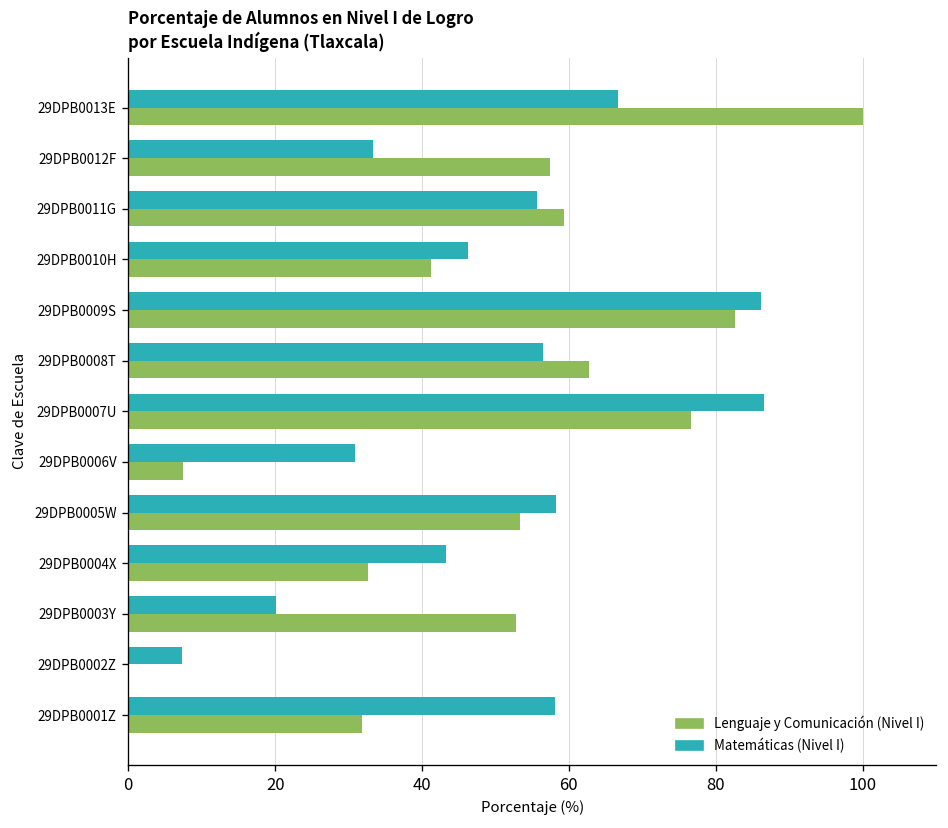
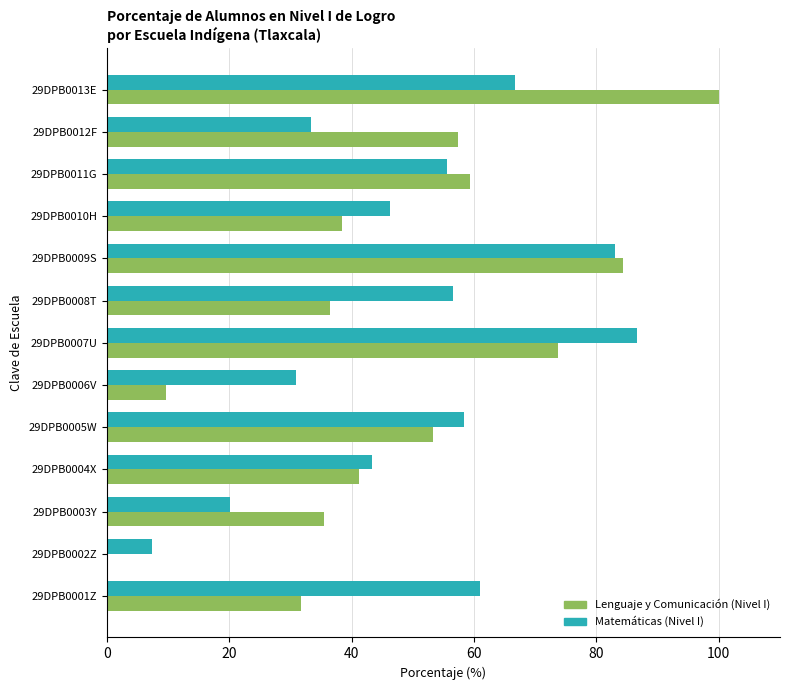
  {
    "Lenguaje y Comunicación (Nivel I)": {
      "29DPB0013E": 100,
      "29DPB0012F": 57,
      "29DPB0011G": 59,
-     "29DPB0010H": 41,
-     "29DPB0009S": 83,
-     "29DPB0008T": 63,
-     "29DPB0007U": 77,
-     "29DPB0006V": 8,
+     "29DPB0010H": 39,
+     "29DPB0009S": 84,
+     "29DPB0008T": 36,
+     "29DPB0007U": 74,
+     "29DPB0006V": 10,
      "29DPB0005W": 53,
-     "29DPB0004X": 33,
-     "29DPB0003Y": 53,
+     "29DPB0004X": 41,
+     "29DPB0003Y": 36,
      "29DPB0002Z": 0,
      "29DPB0001Z": 32
    },
    "Matemáticas (Nivel I)": {
      "29DPB0013E": 67,
      "29DPB0012F": 33,
      "29DPB0011G": 56,
      "29DPB0010H": 46,
-     "29DPB0009S": 86,
+     "29DPB0009S": 83,
      "29DPB0008T": 57,
      "29DPB0007U": 87,
      "29DPB0006V": 31,
      "29DPB0005W": 58,
      "29DPB0004X": 43,
      "29DPB0003Y": 20,
      "29DPB0002Z": 7,
-     "29DPB0001Z": 58
+     "29DPB0001Z": 61
    }
  }
